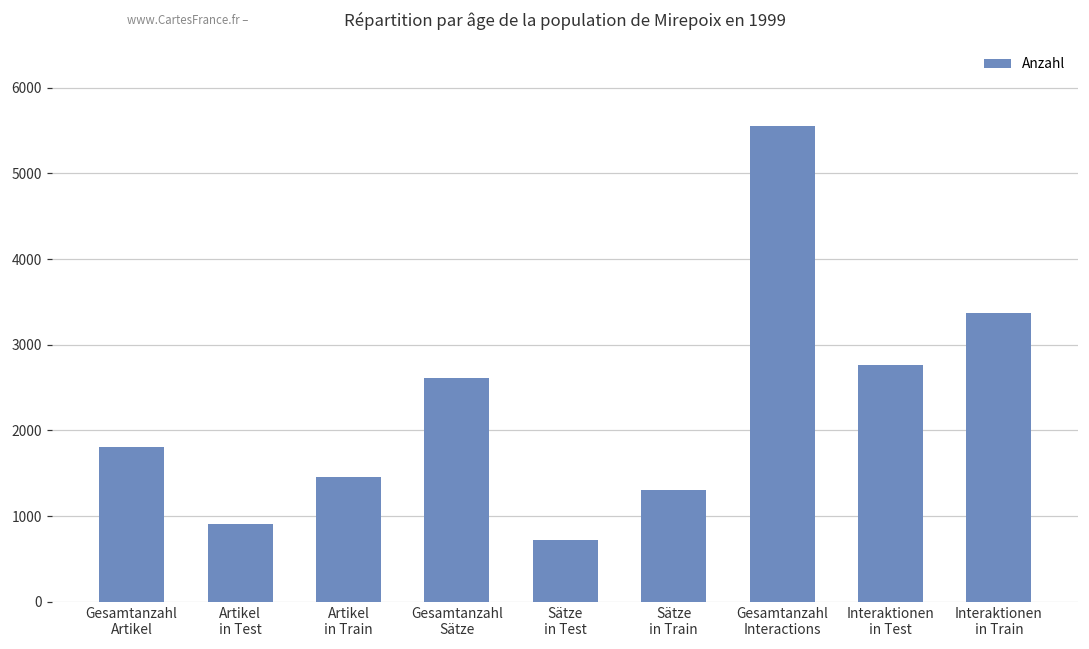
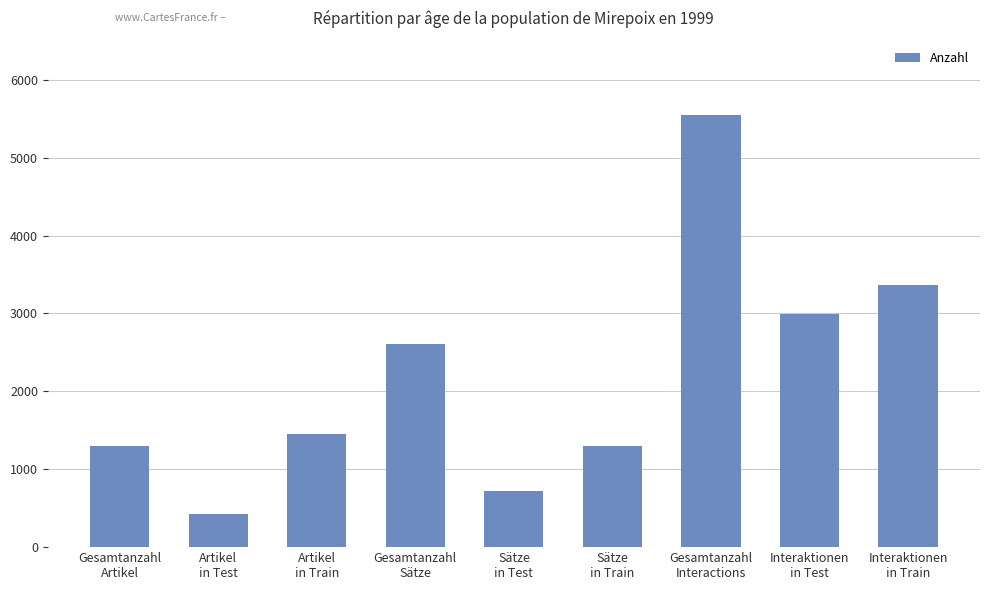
  {
-   "Gesamtanzahl Artikel": 1800,
-   "Artikel in Test": 900,
+   "Gesamtanzahl Artikel": 1300,
+   "Artikel in Test": 400,
    "Artikel in Train": 1500,
    "Gesamtanzahl Sätze": 2600,
    "Sätze in Test": 700,
    "Sätze in Train": 1300,
    "Gesamtanzahl Interactions": 5500,
-   "Interaktionen in Test": 2800,
+   "Interaktionen in Test": 3000,
    "Interaktionen in Train": 3400
  }
